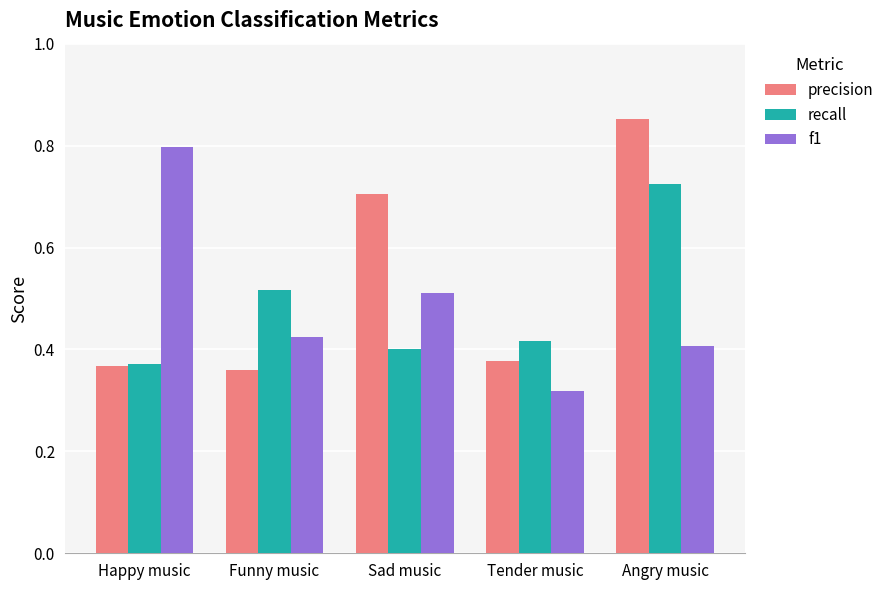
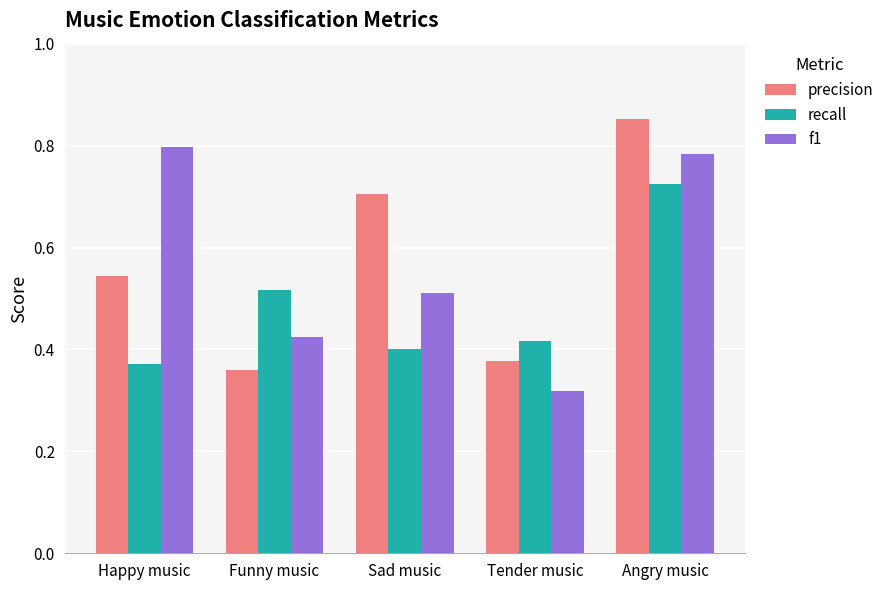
  {
    "precision": {
-     "Happy music": 0.37,
+     "Happy music": 0.54,
      "Funny music": 0.36,
      "Sad music": 0.71,
      "Tender music": 0.38,
      "Angry music": 0.85
    },
    "recall": {
      "Happy music": 0.37,
      "Funny music": 0.52,
      "Sad music": 0.40,
      "Tender music": 0.42,
      "Angry music": 0.73
    },
    "f1": {
      "Happy music": 0.80,
      "Funny music": 0.42,
      "Sad music": 0.51,
      "Tender music": 0.32,
-     "Angry music": 0.41
+     "Angry music": 0.78
    }
  }
